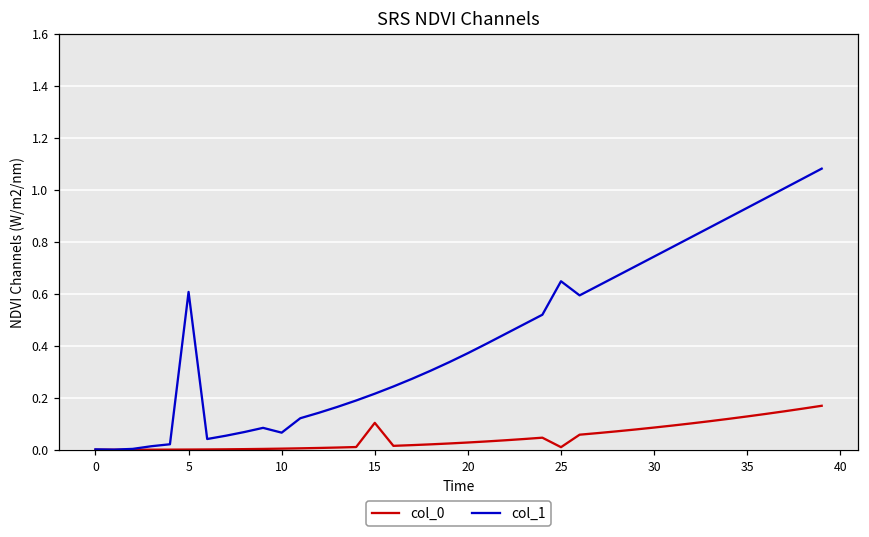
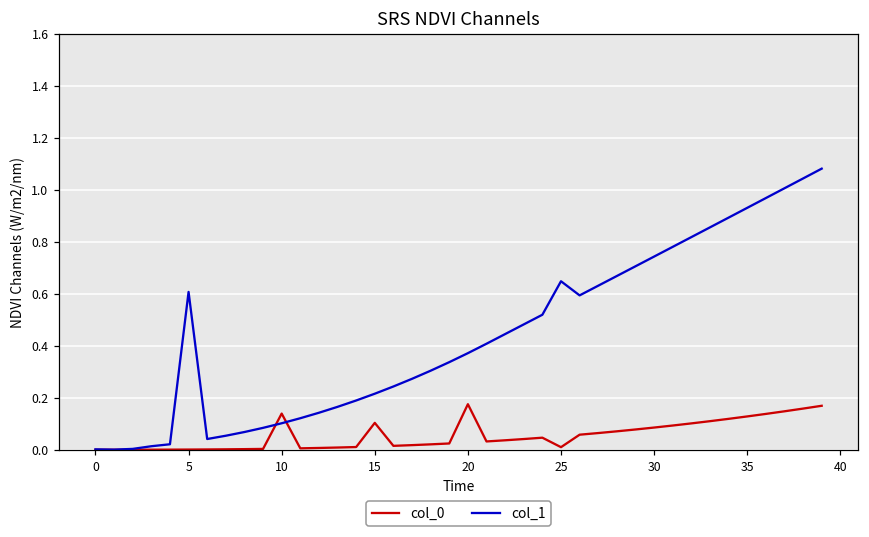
  {
    "col_0": {
      "5": 0.00,
-     "10": 0.00,
+     "10": 0.14,
      "15": 0.10,
-     "20": 0.03,
+     "20": 0.18,
      "25": 0.01,
      "30": 0.09,
      "35": 0.13
    },
    "col_1": {
      "5": 0.61,
-     "10": 0.07,
+     "10": 0.10,
      "15": 0.22,
      "20": 0.37,
      "25": 0.65,
      "30": 0.74,
      "35": 0.93
    }
  }
